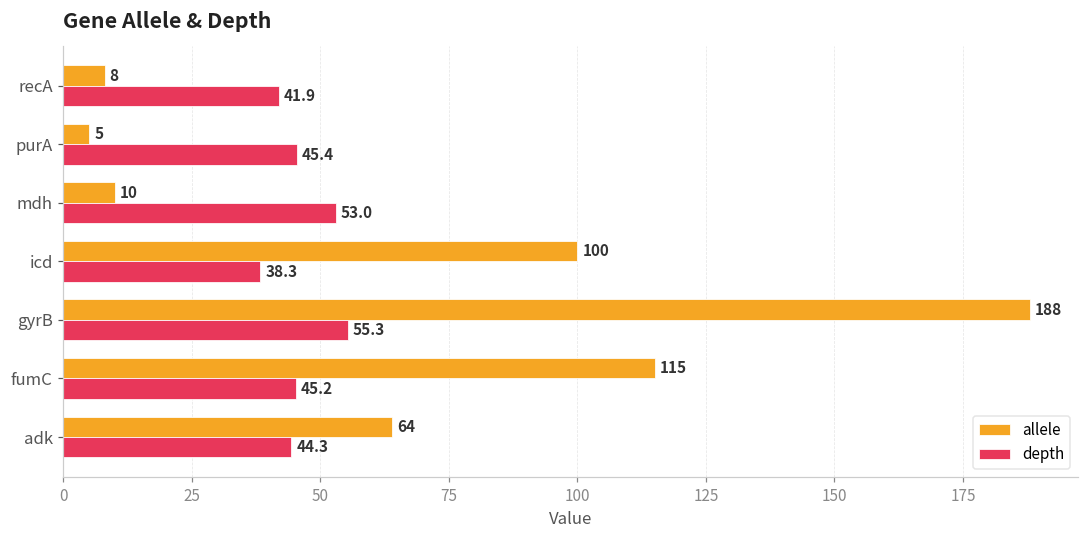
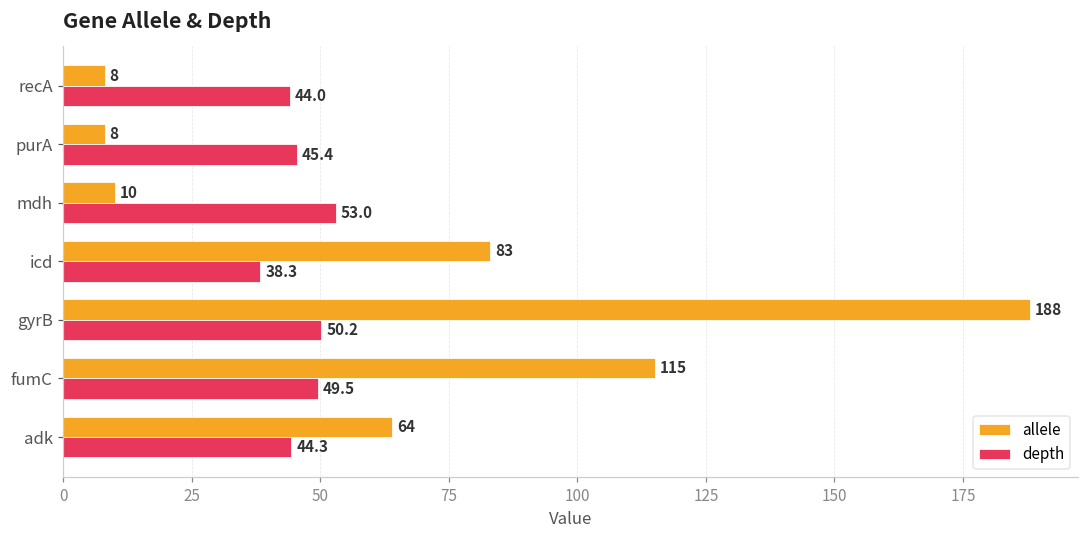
  {
    "allele": {
      "recA": 8,
-     "purA": 5,
+     "purA": 8,
      "mdh": 10,
-     "icd": 100,
+     "icd": 83,
      "gyrB": 188,
      "fumC": 115,
      "adk": 64
    },
    "depth": {
-     "recA": 41.9,
+     "recA": 44.0,
      "purA": 45.4,
      "mdh": 53.0,
      "icd": 38.3,
-     "gyrB": 55.3,
-     "fumC": 45.2,
+     "gyrB": 50.2,
+     "fumC": 49.5,
      "adk": 44.3
    }
  }
